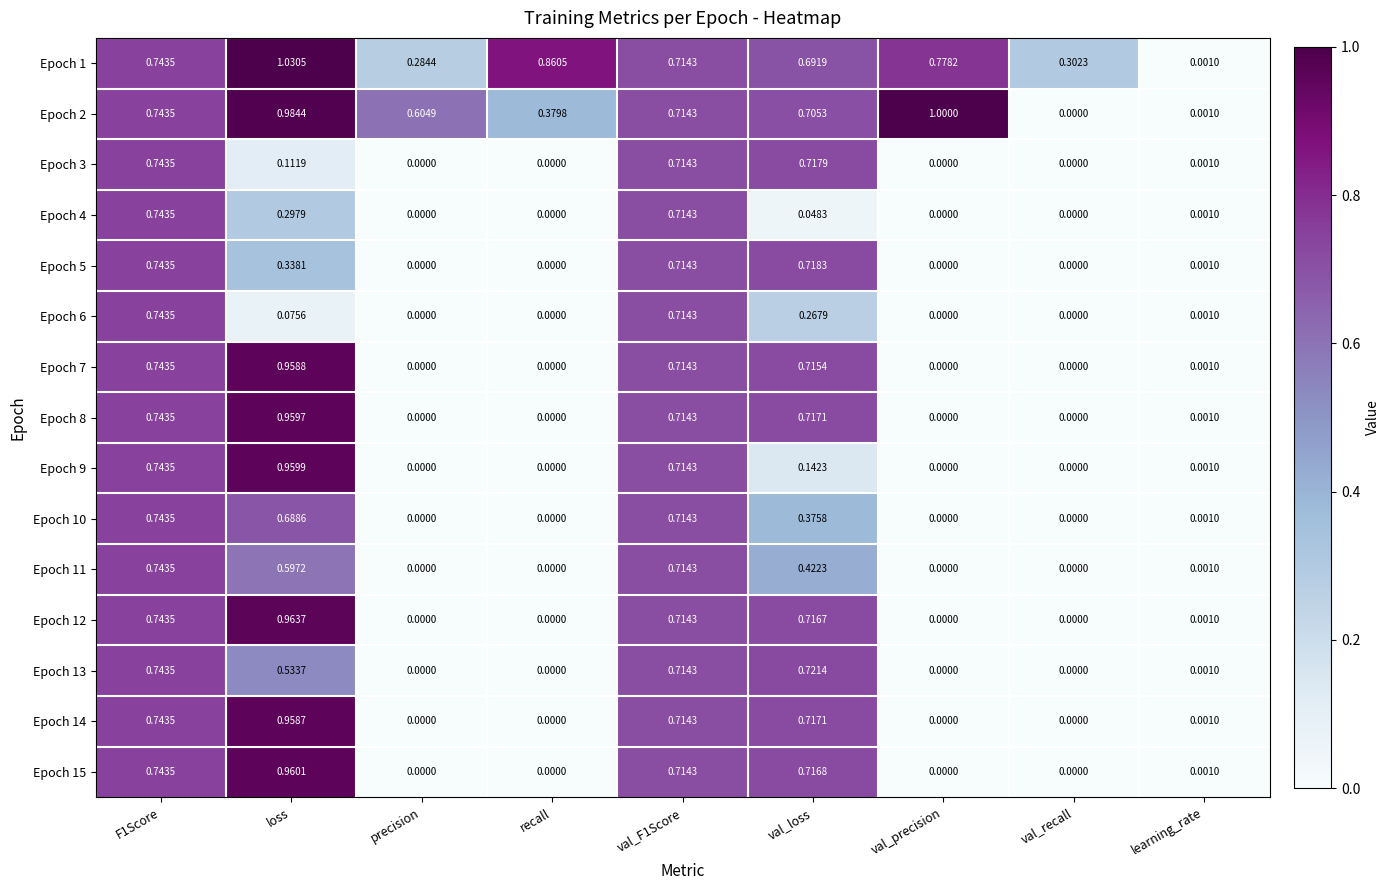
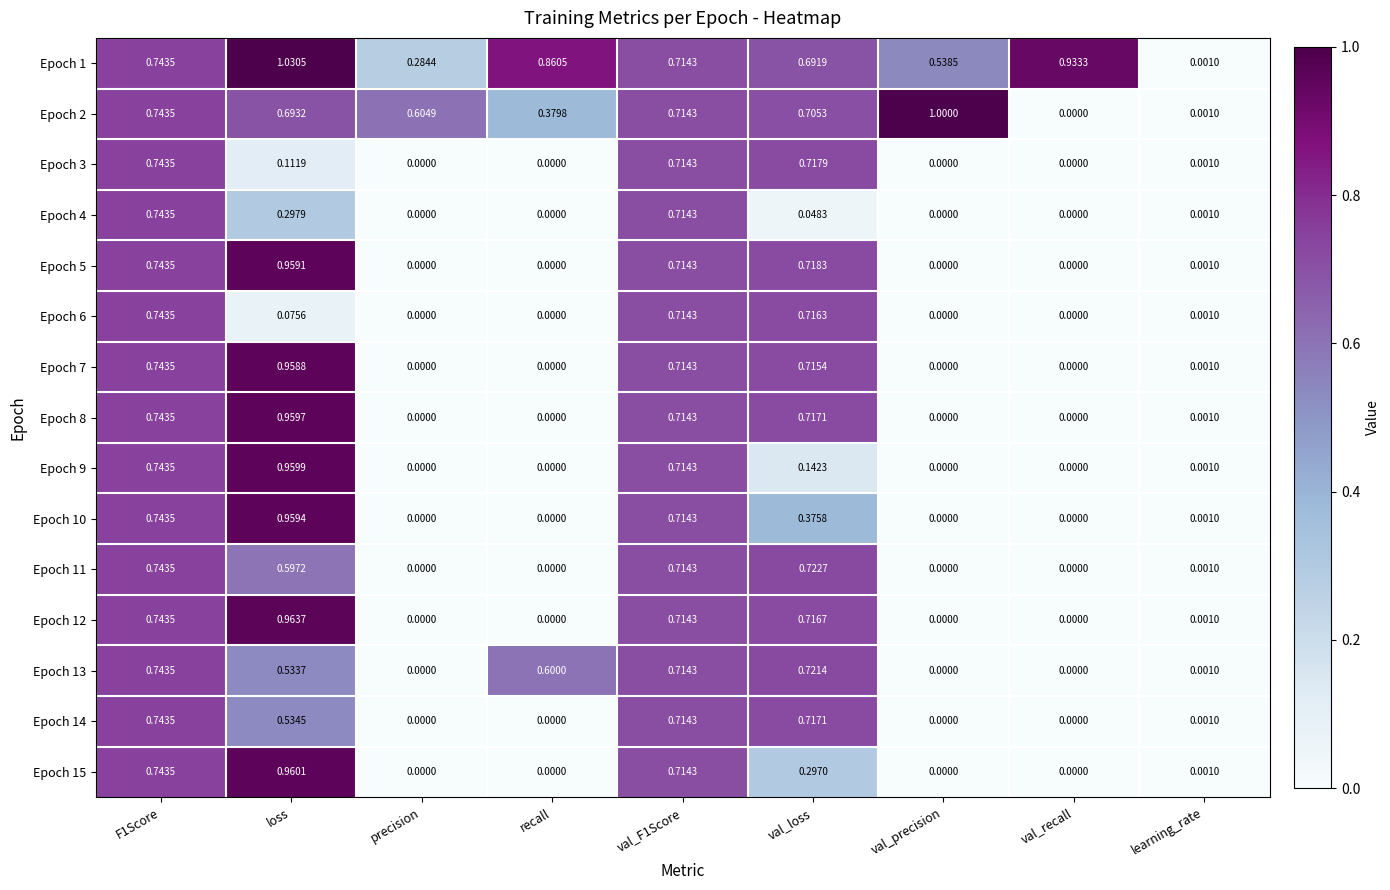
  {
    "Epoch 1": {
      "F1Score": 0.7435,
      "loss": 1.0305,
      "precision": 0.2844,
      "recall": 0.8605,
      "val_F1Score": 0.7143,
      "val_loss": 0.6919,
-     "val_precision": 0.7782,
-     "val_recall": 0.3023,
+     "val_precision": 0.5385,
+     "val_recall": 0.9333,
      "learning_rate": 0.0010
    },
    "Epoch 2": {
      "F1Score": 0.7435,
-     "loss": 0.9844,
+     "loss": 0.6932,
      "precision": 0.6049,
      "recall": 0.3798,
      "val_F1Score": 0.7143,
      "val_loss": 0.7053,
      "val_precision": 1.0000,
      "val_recall": 0.0000,
      "learning_rate": 0.0010
    },
    "Epoch 3": {
      "F1Score": 0.7435,
      "loss": 0.1119,
      "precision": 0.0000,
      "recall": 0.0000,
      "val_F1Score": 0.7143,
      "val_loss": 0.7179,
      "val_precision": 0.0000,
      "val_recall": 0.0000,
      "learning_rate": 0.0010
    },
    "Epoch 4": {
      "F1Score": 0.7435,
      "loss": 0.2979,
      "precision": 0.0000,
      "recall": 0.0000,
      "val_F1Score": 0.7143,
      "val_loss": 0.0483,
      "val_precision": 0.0000,
      "val_recall": 0.0000,
      "learning_rate": 0.0010
    },
    "Epoch 5": {
      "F1Score": 0.7435,
-     "loss": 0.3381,
+     "loss": 0.9591,
      "precision": 0.0000,
      "recall": 0.0000,
      "val_F1Score": 0.7143,
      "val_loss": 0.7183,
      "val_precision": 0.0000,
      "val_recall": 0.0000,
      "learning_rate": 0.0010
    },
    "Epoch 6": {
      "F1Score": 0.7435,
      "loss": 0.0756,
      "precision": 0.0000,
      "recall": 0.0000,
      "val_F1Score": 0.7143,
-     "val_loss": 0.2679,
+     "val_loss": 0.7163,
      "val_precision": 0.0000,
      "val_recall": 0.0000,
      "learning_rate": 0.0010
    },
    "Epoch 7": {
      "F1Score": 0.7435,
      "loss": 0.9588,
      "precision": 0.0000,
      "recall": 0.0000,
      "val_F1Score": 0.7143,
      "val_loss": 0.7154,
      "val_precision": 0.0000,
      "val_recall": 0.0000,
      "learning_rate": 0.0010
    },
    "Epoch 8": {
      "F1Score": 0.7435,
      "loss": 0.9597,
      "precision": 0.0000,
      "recall": 0.0000,
      "val_F1Score": 0.7143,
      "val_loss": 0.7171,
      "val_precision": 0.0000,
      "val_recall": 0.0000,
      "learning_rate": 0.0010
    },
    "Epoch 9": {
      "F1Score": 0.7435,
      "loss": 0.9599,
      "precision": 0.0000,
      "recall": 0.0000,
      "val_F1Score": 0.7143,
      "val_loss": 0.1423,
      "val_precision": 0.0000,
      "val_recall": 0.0000,
      "learning_rate": 0.0010
    },
    "Epoch 10": {
      "F1Score": 0.7435,
-     "loss": 0.6886,
+     "loss": 0.9594,
      "precision": 0.0000,
      "recall": 0.0000,
      "val_F1Score": 0.7143,
      "val_loss": 0.3758,
      "val_precision": 0.0000,
      "val_recall": 0.0000,
      "learning_rate": 0.0010
    },
    "Epoch 11": {
      "F1Score": 0.7435,
      "loss": 0.5972,
      "precision": 0.0000,
      "recall": 0.0000,
      "val_F1Score": 0.7143,
-     "val_loss": 0.4223,
+     "val_loss": 0.7227,
      "val_precision": 0.0000,
      "val_recall": 0.0000,
      "learning_rate": 0.0010
    },
    "Epoch 12": {
      "F1Score": 0.7435,
      "loss": 0.9637,
      "precision": 0.0000,
      "recall": 0.0000,
      "val_F1Score": 0.7143,
      "val_loss": 0.7167,
      "val_precision": 0.0000,
      "val_recall": 0.0000,
      "learning_rate": 0.0010
    },
    "Epoch 13": {
      "F1Score": 0.7435,
      "loss": 0.5337,
      "precision": 0.0000,
-     "recall": 0.0000,
+     "recall": 0.6000,
      "val_F1Score": 0.7143,
      "val_loss": 0.7214,
      "val_precision": 0.0000,
      "val_recall": 0.0000,
      "learning_rate": 0.0010
    },
    "Epoch 14": {
      "F1Score": 0.7435,
-     "loss": 0.9587,
+     "loss": 0.5345,
      "precision": 0.0000,
      "recall": 0.0000,
      "val_F1Score": 0.7143,
      "val_loss": 0.7171,
      "val_precision": 0.0000,
      "val_recall": 0.0000,
      "learning_rate": 0.0010
    },
    "Epoch 15": {
      "F1Score": 0.7435,
      "loss": 0.9601,
      "precision": 0.0000,
      "recall": 0.0000,
      "val_F1Score": 0.7143,
-     "val_loss": 0.7168,
+     "val_loss": 0.2970,
      "val_precision": 0.0000,
      "val_recall": 0.0000,
      "learning_rate": 0.0010
    }
  }
